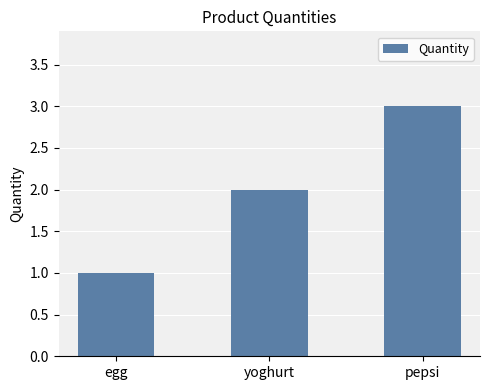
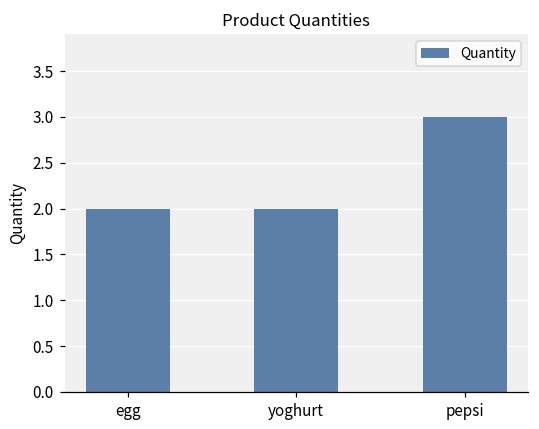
  {
-   "egg": 1,
+   "egg": 2,
    "yoghurt": 2,
    "pepsi": 3
  }
